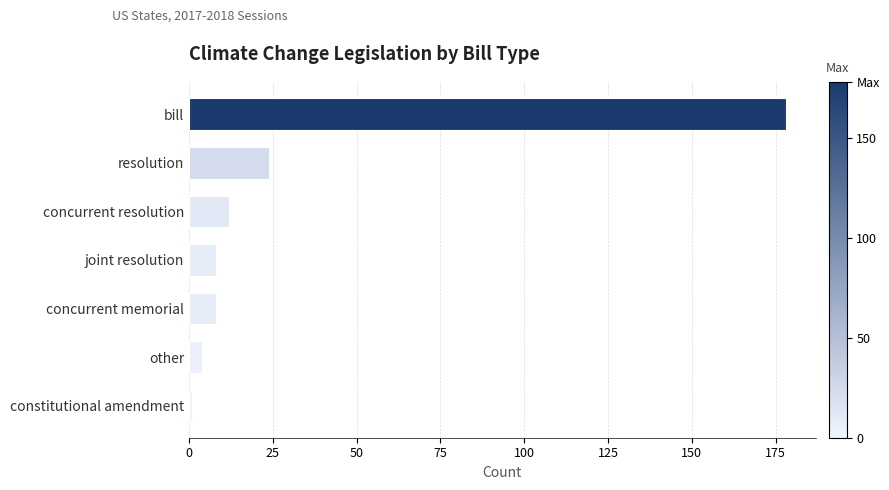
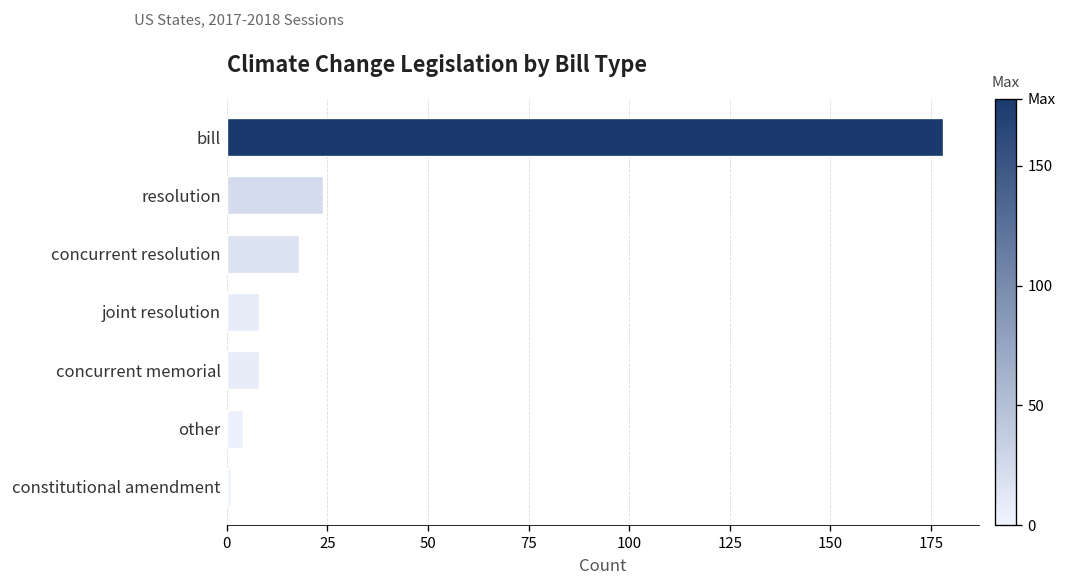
  {
    "bill": 178,
    "resolution": 24,
-   "concurrent resolution": 12,
+   "concurrent resolution": 18,
    "joint resolution": 8,
    "concurrent memorial": 8,
    "other": 4,
    "constitutional amendment": 1
  }
